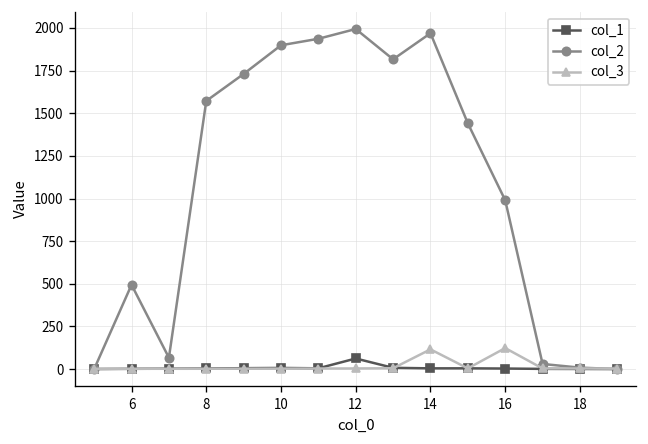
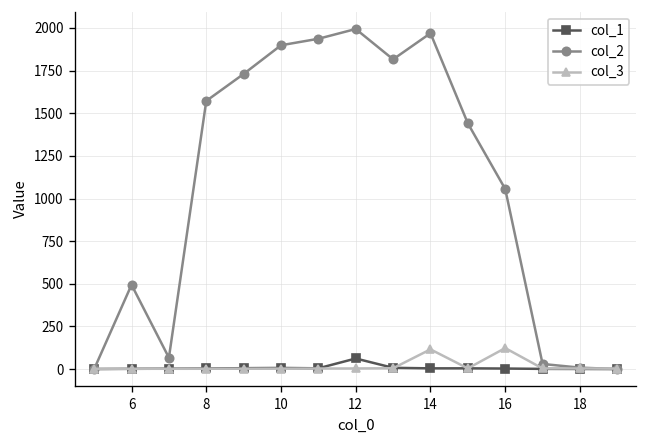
  {
    "col_1": {
      "12": 60,
      "14": 0,
      "16": 0
    },
    "col_2": {
      "6": 490,
      "8": 1570,
      "10": 1900,
      "12": 1990,
      "14": 1970,
-     "16": 990
+     "16": 1060
    },
    "col_3": {
      "12": 0,
      "14": 120,
      "16": 120
    }
  }
